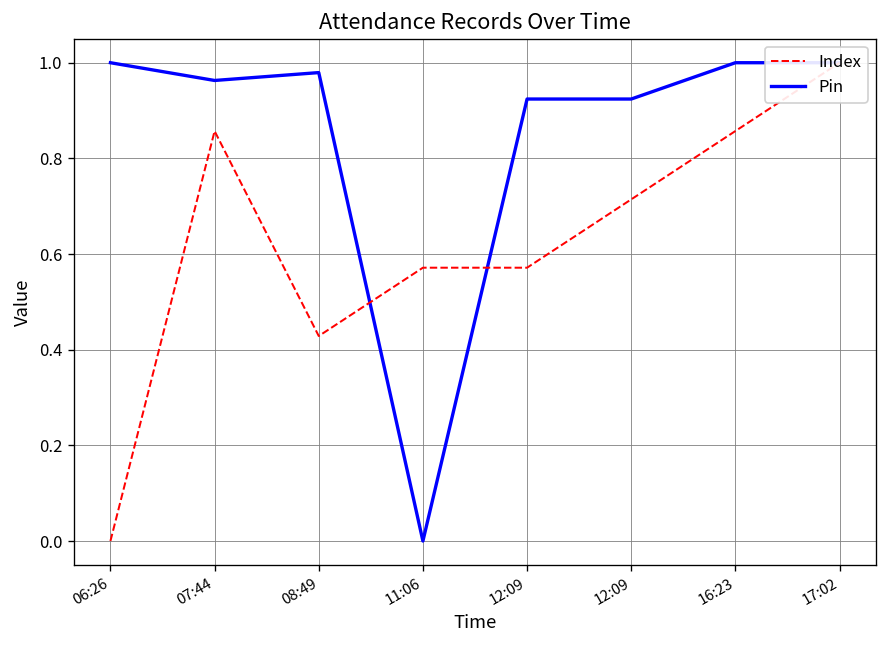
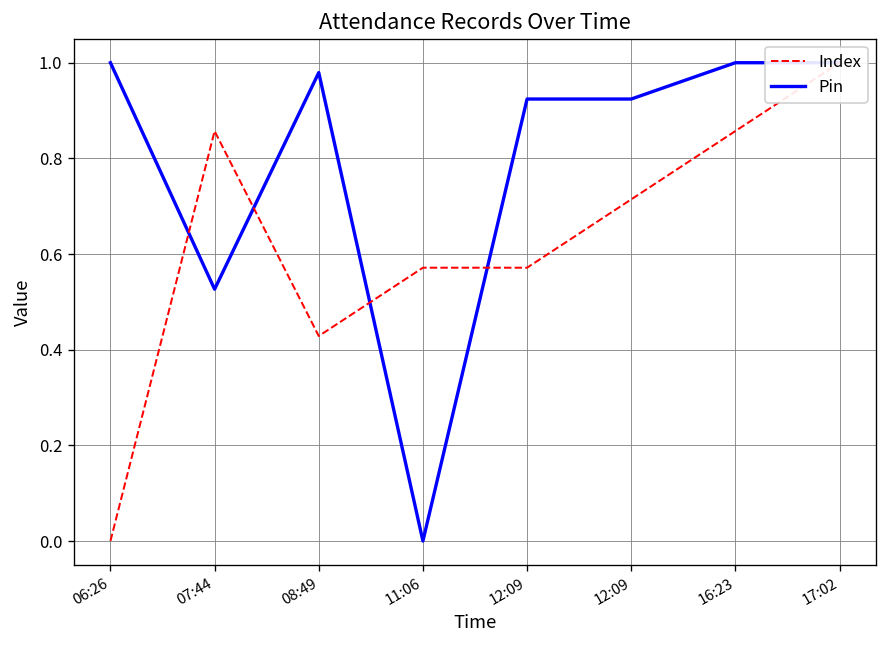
  {
    "Index": {
      "06:26": 0.00,
      "07:44": 0.86,
      "08:49": 0.43,
      "11:06": 0.57,
      "16:23": 0.86
    },
    "Pin": {
      "06:26": 1.00,
-     "07:44": 0.96,
+     "07:44": 0.53,
      "08:49": 0.98,
      "11:06": 0.00,
      "16:23": 1.00
    }
  }
